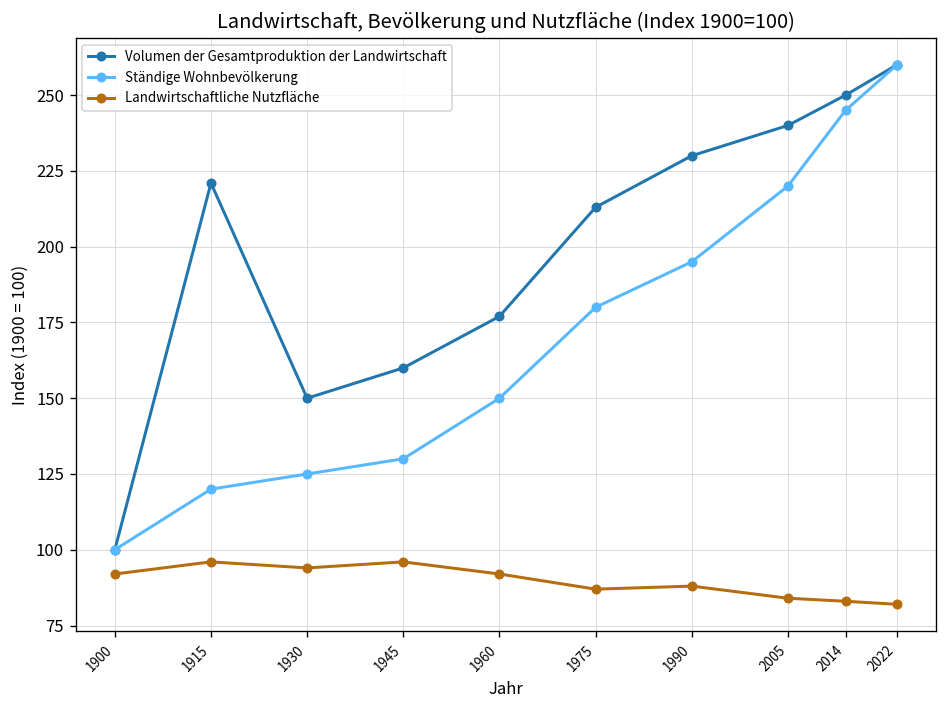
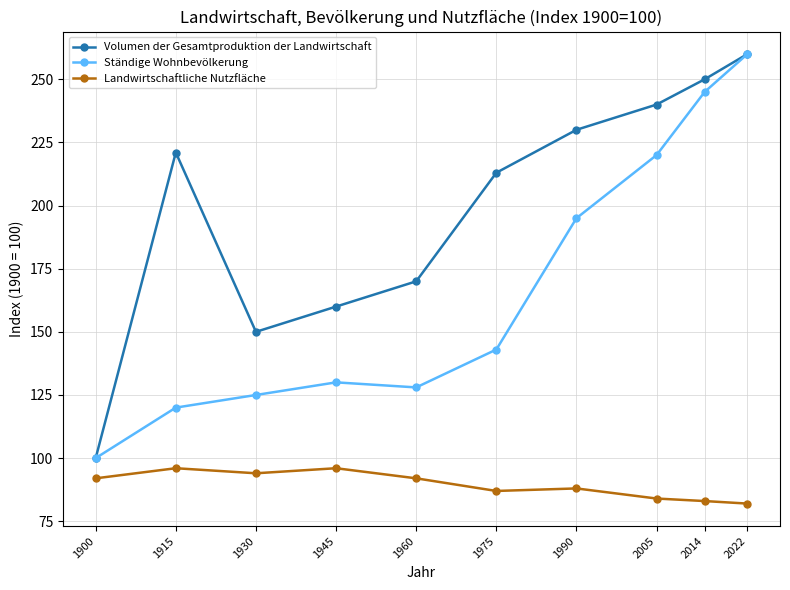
  {
    "Volumen der Gesamtproduktion der Landwirtschaft": {
      "1915": 221,
      "1930": 150,
      "1945": 160,
-     "1960": 177,
+     "1960": 170,
      "1975": 213,
      "1990": 230,
      "2005": 240,
      "2014": 250
    },
    "Ständige Wohnbevölkerung": {
      "1915": 120,
      "1930": 125,
      "1945": 130,
-     "1960": 150,
-     "1975": 180,
+     "1960": 128,
+     "1975": 143,
      "1990": 195,
      "2005": 220,
      "2014": 245
    },
    "Landwirtschaftliche Nutzfläche": {
      "1900": 92,
      "1915": 96,
      "1930": 94,
      "1945": 96,
      "1960": 92,
      "1975": 87,
      "1990": 88,
      "2005": 84,
      "2014": 83,
      "2022": 82
    }
  }
